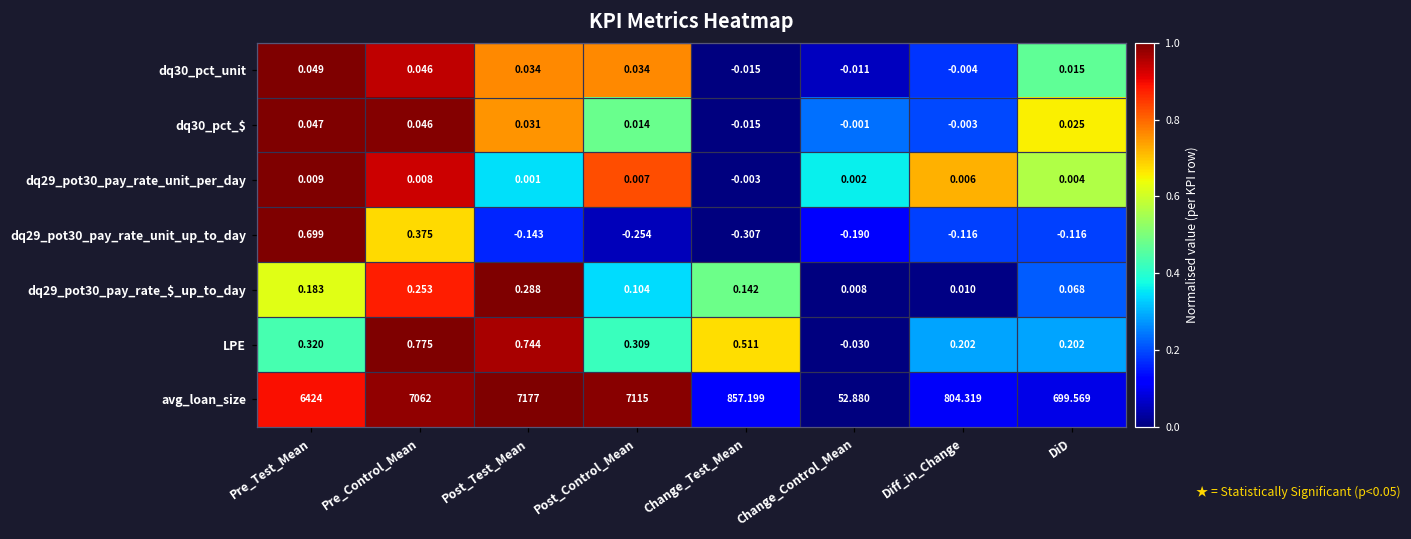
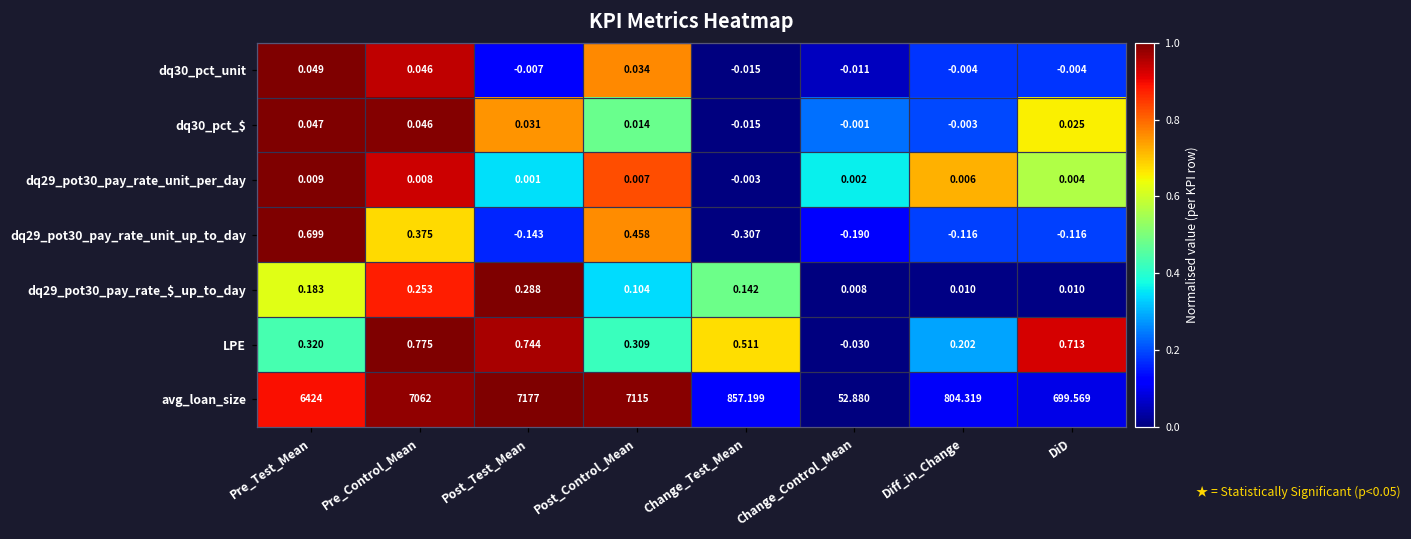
  {
    "dq30_pct_unit": {
      "Pre_Test_Mean": 0.049,
      "Pre_Control_Mean": 0.046,
-     "Post_Test_Mean": 0.034,
+     "Post_Test_Mean": -0.007,
      "Post_Control_Mean": 0.034,
      "Change_Test_Mean": -0.015,
      "Change_Control_Mean": -0.011,
      "Diff_in_Change": -0.004,
-     "DiD": 0.015
+     "DiD": -0.004
    },
    "dq30_pct_$": {
      "Pre_Test_Mean": 0.047,
      "Pre_Control_Mean": 0.046,
      "Post_Test_Mean": 0.031,
      "Post_Control_Mean": 0.014,
      "Change_Test_Mean": -0.015,
      "Change_Control_Mean": -0.001,
      "Diff_in_Change": -0.003,
      "DiD": 0.025
    },
    "dq29_pot30_pay_rate_unit_per_day": {
      "Pre_Test_Mean": 0.009,
      "Pre_Control_Mean": 0.008,
      "Post_Test_Mean": 0.001,
      "Post_Control_Mean": 0.007,
      "Change_Test_Mean": -0.003,
      "Change_Control_Mean": 0.002,
      "Diff_in_Change": 0.006,
      "DiD": 0.004
    },
    "dq29_pot30_pay_rate_unit_up_to_day": {
      "Pre_Test_Mean": 0.699,
      "Pre_Control_Mean": 0.375,
      "Post_Test_Mean": -0.143,
-     "Post_Control_Mean": -0.254,
+     "Post_Control_Mean": 0.458,
      "Change_Test_Mean": -0.307,
      "Change_Control_Mean": -0.190,
      "Diff_in_Change": -0.116,
      "DiD": -0.116
    },
    "dq29_pot30_pay_rate_$_up_to_day": {
      "Pre_Test_Mean": 0.183,
      "Pre_Control_Mean": 0.253,
      "Post_Test_Mean": 0.288,
      "Post_Control_Mean": 0.104,
      "Change_Test_Mean": 0.142,
      "Change_Control_Mean": 0.008,
      "Diff_in_Change": 0.010,
-     "DiD": 0.068
+     "DiD": 0.010
    },
    "LPE": {
      "Pre_Test_Mean": 0.320,
      "Pre_Control_Mean": 0.775,
      "Post_Test_Mean": 0.744,
      "Post_Control_Mean": 0.309,
      "Change_Test_Mean": 0.511,
      "Change_Control_Mean": -0.030,
      "Diff_in_Change": 0.202,
-     "DiD": 0.202
+     "DiD": 0.713
    },
    "avg_loan_size": {
      "Pre_Test_Mean": 6424,
      "Pre_Control_Mean": 7062,
      "Post_Test_Mean": 7177,
      "Post_Control_Mean": 7115,
      "Change_Test_Mean": 857.199,
      "Change_Control_Mean": 52.880,
      "Diff_in_Change": 804.319,
      "DiD": 699.569
    }
  }
